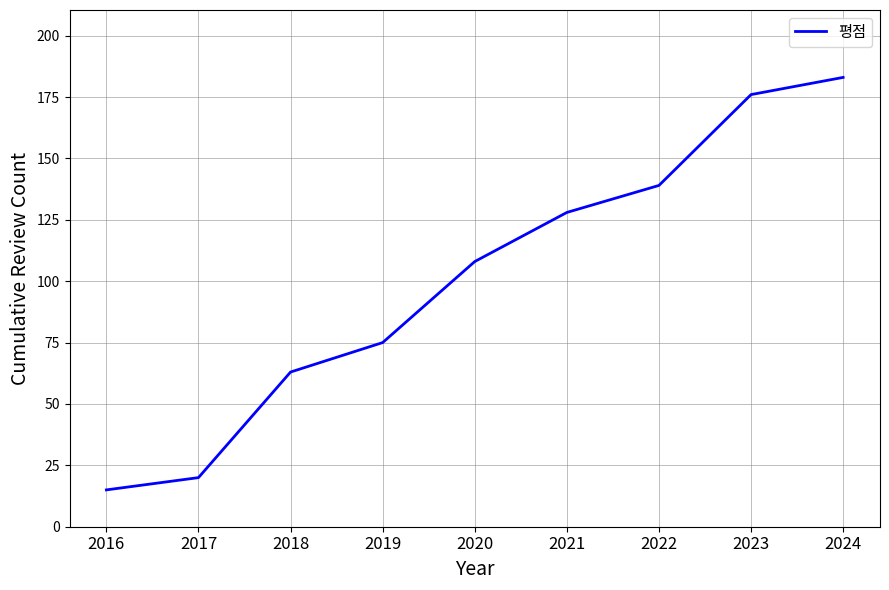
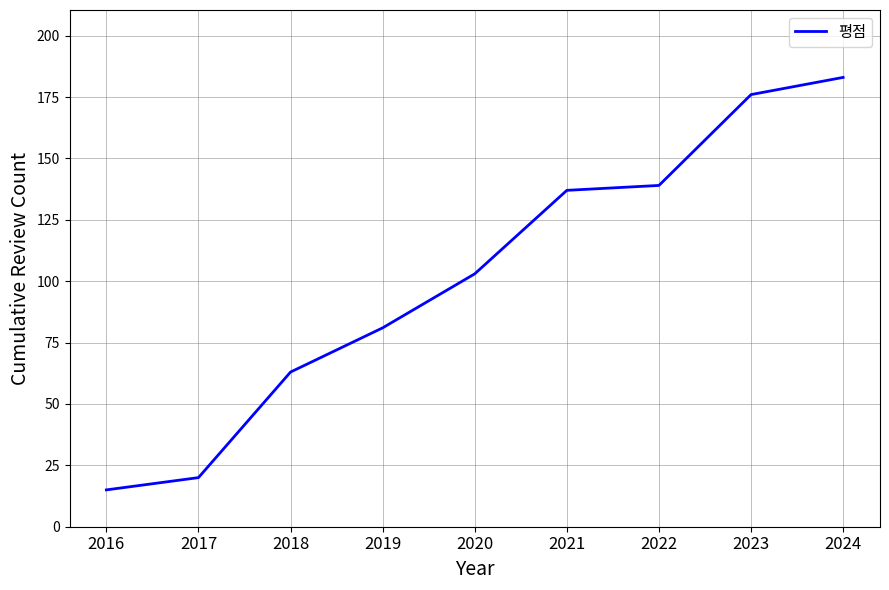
  {
    "2016": 15,
    "2017": 20,
    "2018": 63,
-   "2019": 75,
-   "2020": 108,
-   "2021": 128,
+   "2019": 81,
+   "2020": 103,
+   "2021": 137,
    "2022": 139,
    "2023": 176,
    "2024": 183
  }
